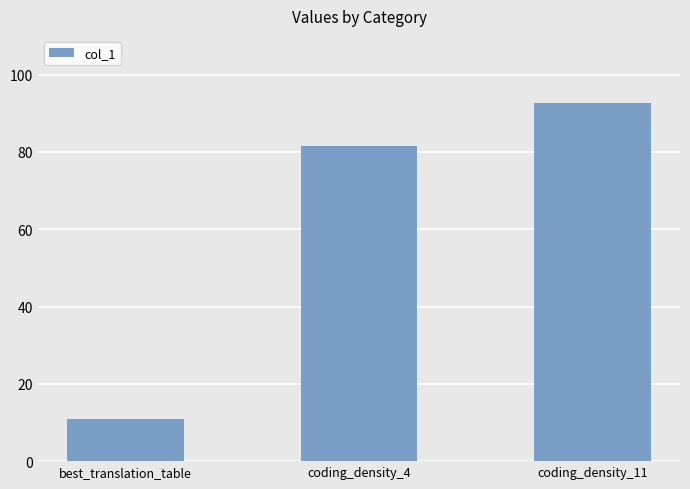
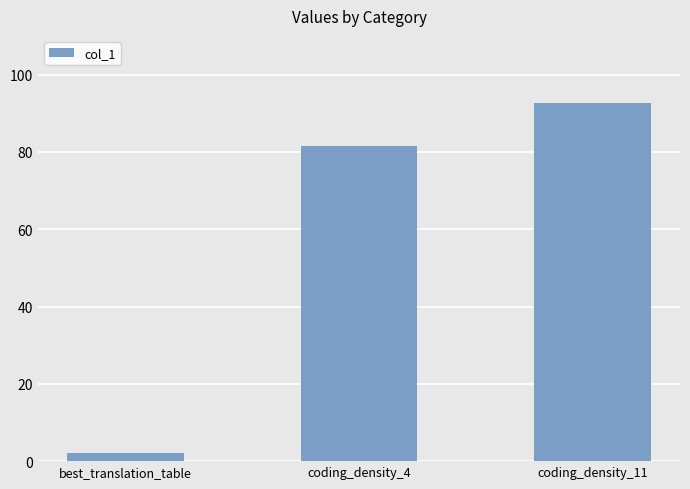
  {
-   "best_translation_table": 11,
+   "best_translation_table": 2,
    "coding_density_4": 81,
    "coding_density_11": 93
  }
